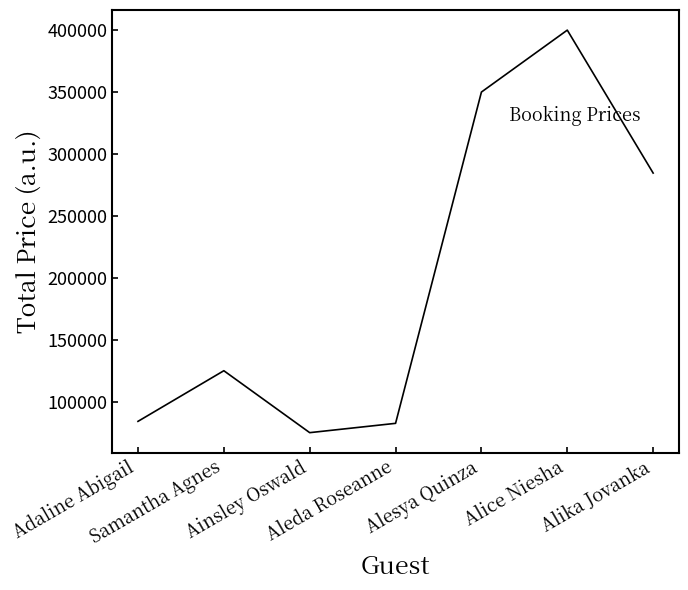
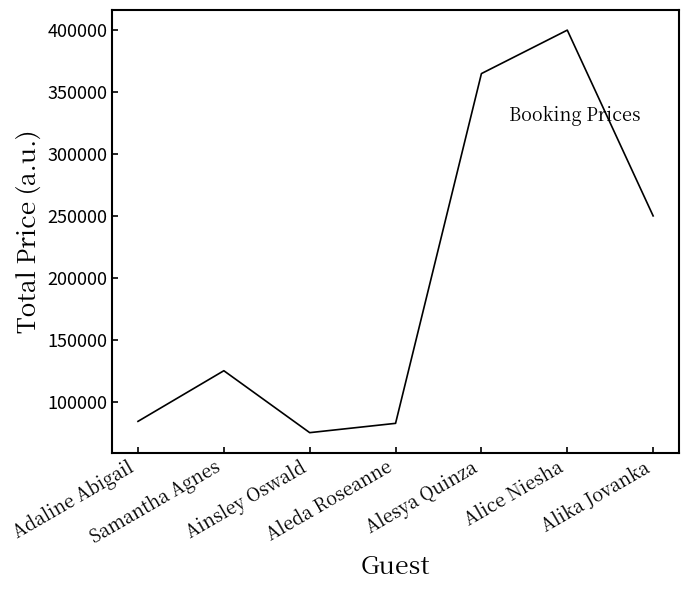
  {
    "Adaline Abigail": 84000,
    "Samantha Agnes": 125000,
    "Ainsley Oswald": 75000,
    "Aleda Roseanne": 83000,
-   "Alesya Quinza": 350000,
+   "Alesya Quinza": 365000,
    "Alice Niesha": 400000,
-   "Alika Jovanka": 285000
+   "Alika Jovanka": 250000
  }
